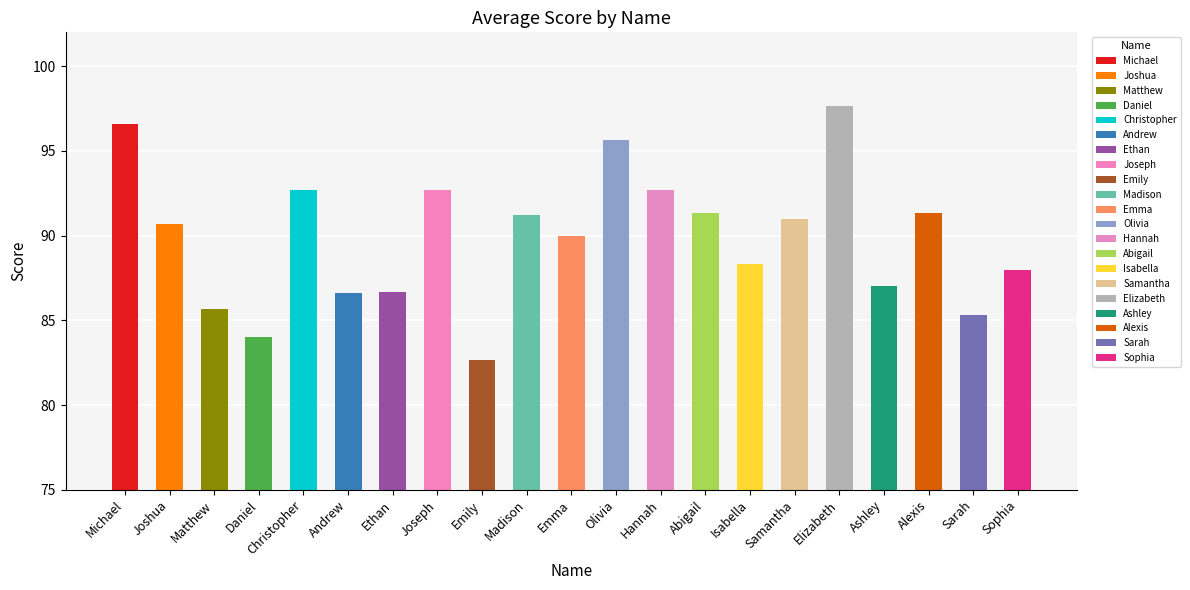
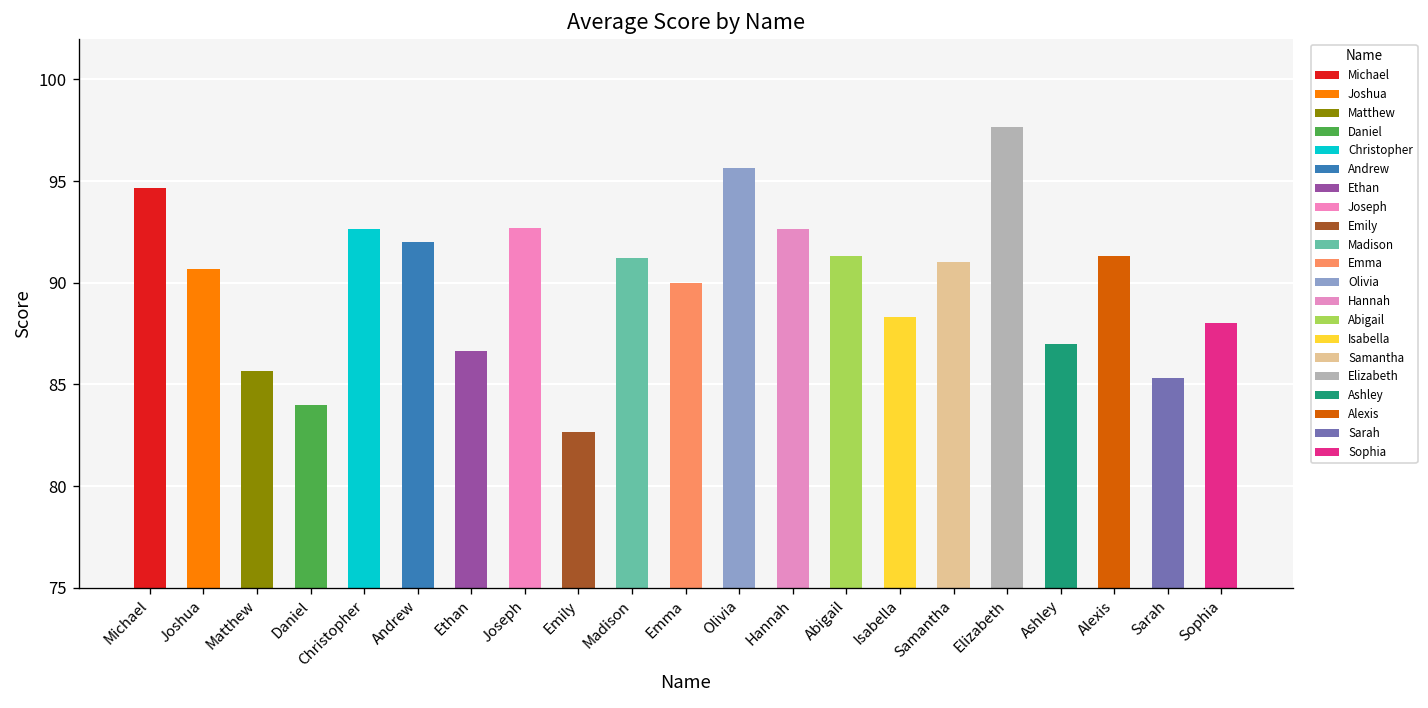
  {
-   "Michael": 96.6,
+   "Michael": 94.7,
    "Joshua": 90.7,
    "Matthew": 85.7,
    "Daniel": 84.0,
    "Christopher": 92.7,
-   "Andrew": 86.6,
+   "Andrew": 92.0,
    "Ethan": 86.7,
    "Joseph": 92.7,
    "Emily": 82.7,
    "Madison": 91.2,
    "Emma": 90.0,
    "Olivia": 95.7,
    "Hannah": 92.7,
    "Abigail": 91.3,
    "Isabella": 88.3,
    "Samantha": 91.0,
    "Elizabeth": 97.7,
    "Ashley": 87.0,
    "Alexis": 91.3,
    "Sarah": 85.3,
    "Sophia": 88.0
  }
